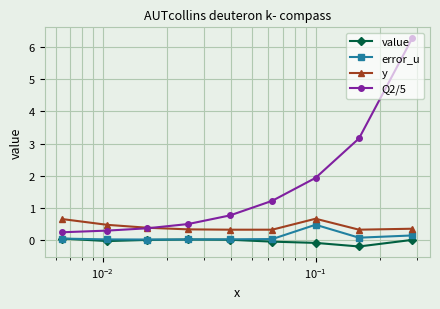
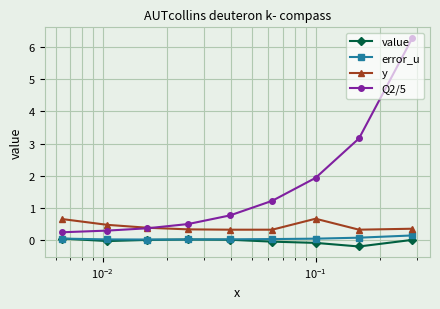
  {
    "value": {
      "10^-1": -0.1
    },
    "error_u": {
-     "10^-1": 0.5
+     "10^-1": 0.1
    },
    "y": {
      "10^-1": 0.7
    },
    "Q2/5": {
      "10^-1": 1.9
    }
  }
